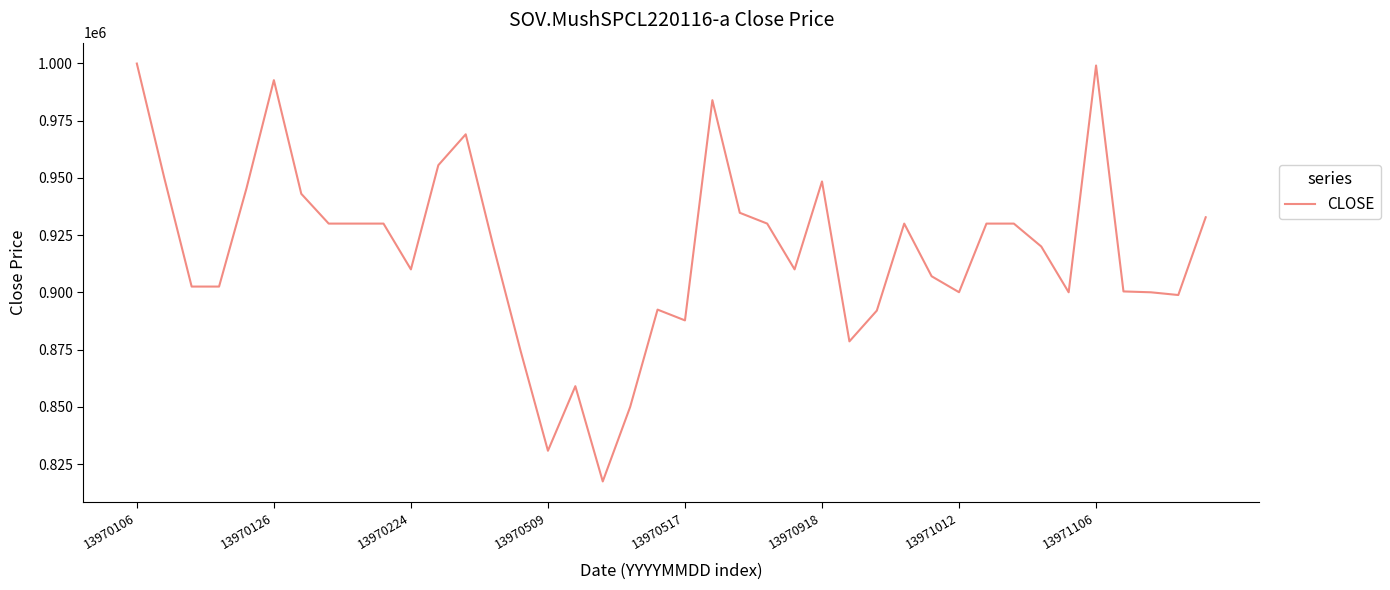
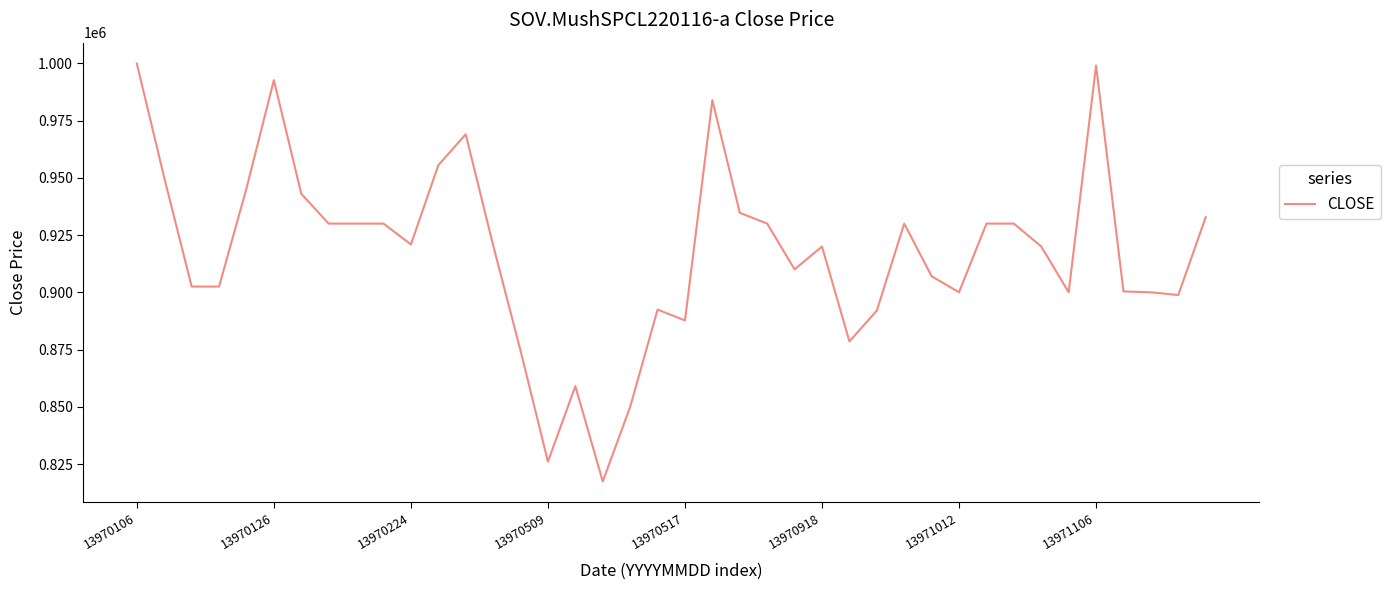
  {
    "13970106": 1000000,
    "13970126": 993000,
-   "13970224": 910000,
-   "13970509": 831000,
+   "13970224": 921000,
+   "13970509": 826000,
    "13970517": 888000,
-   "13970918": 948000,
+   "13970918": 920000,
    "13971012": 900000,
    "13971106": 999000
  }
